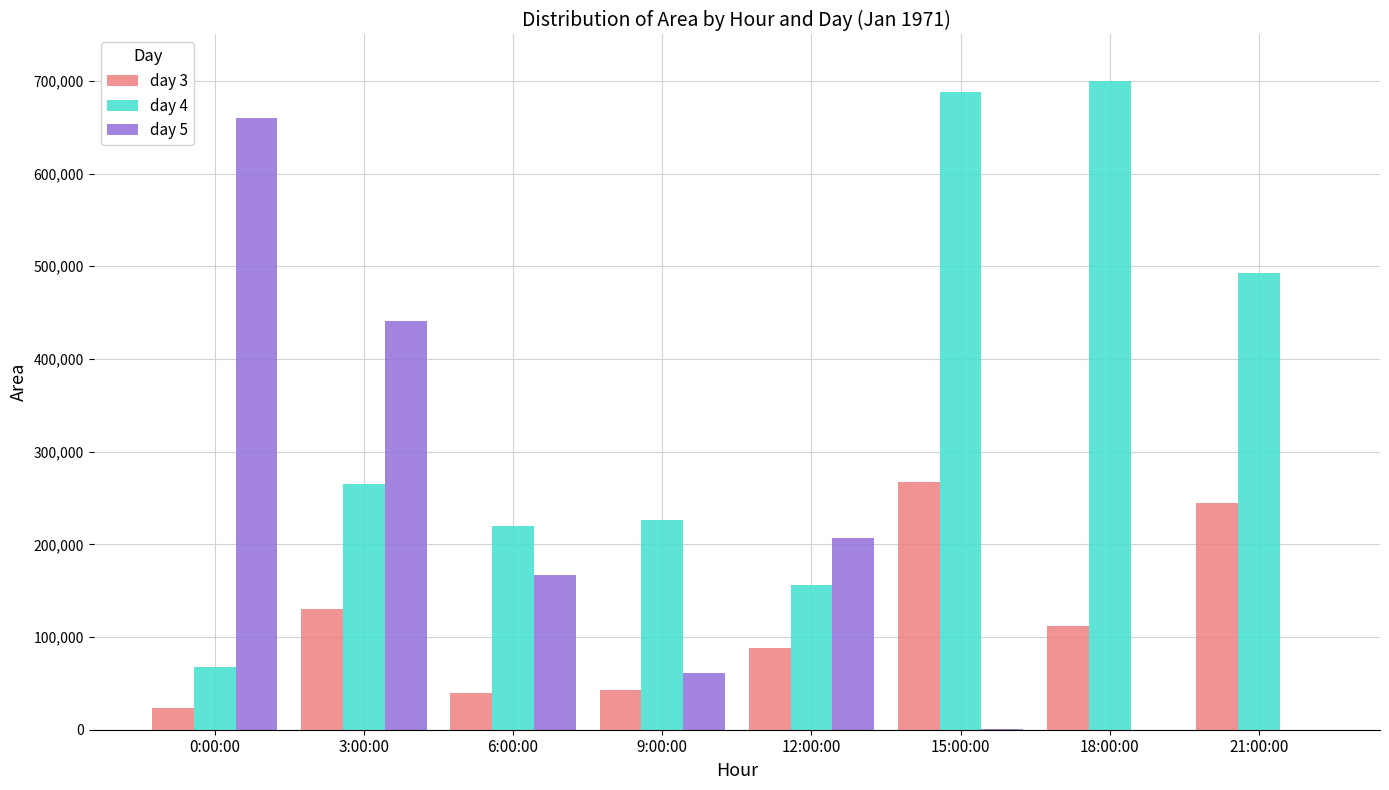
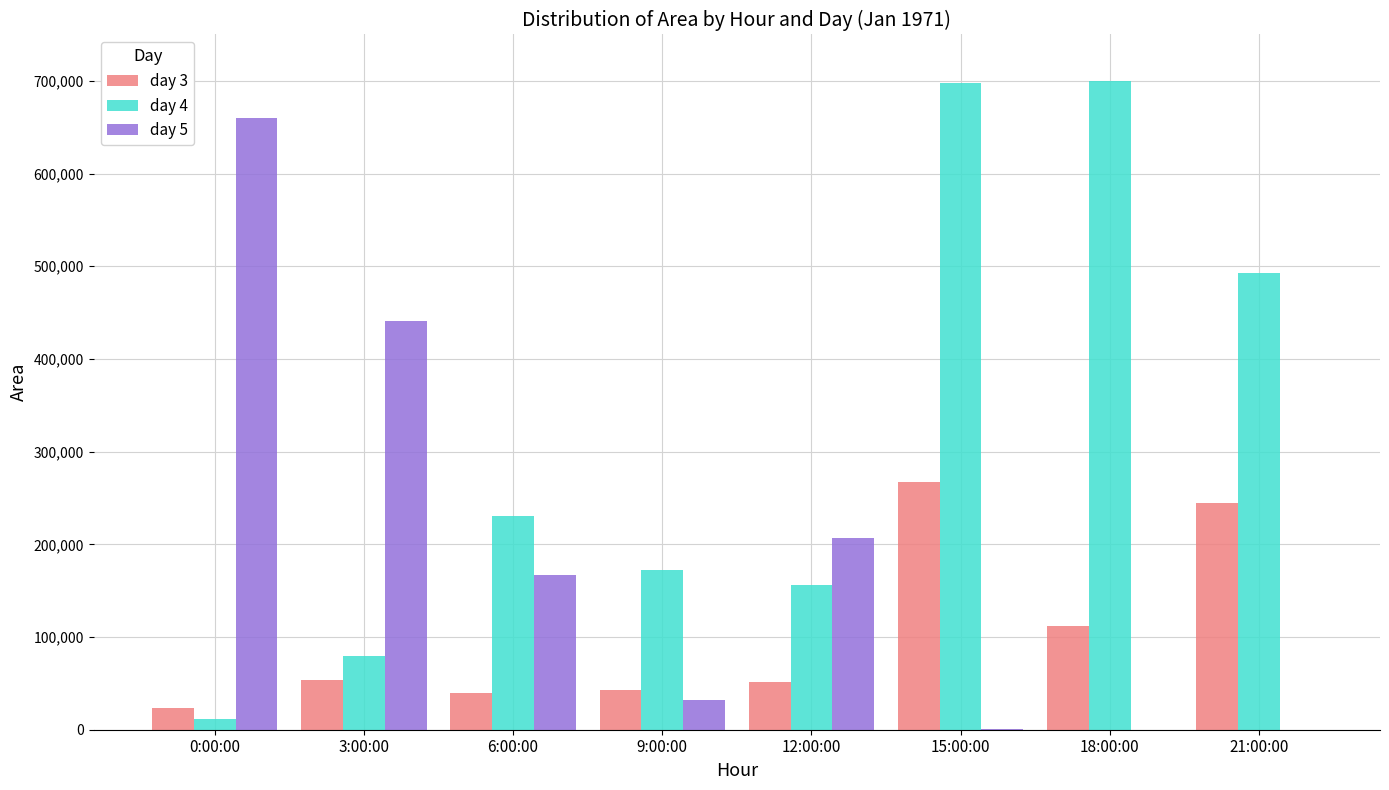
  {
    "day 3": {
      "0:00:00": "20,000",
-     "3:00:00": "130,000",
+     "3:00:00": "50,000",
      "6:00:00": "40,000",
      "9:00:00": "40,000",
-     "12:00:00": "90,000",
+     "12:00:00": "50,000",
      "15:00:00": "270,000",
      "18:00:00": "110,000",
      "21:00:00": "240,000"
    },
    "day 4": {
-     "0:00:00": "70,000",
-     "3:00:00": "270,000",
-     "6:00:00": "220,000",
-     "9:00:00": "230,000",
+     "0:00:00": "10,000",
+     "3:00:00": "80,000",
+     "6:00:00": "230,000",
+     "9:00:00": "170,000",
      "12:00:00": "160,000",
-     "15:00:00": "690,000",
+     "15:00:00": "700,000",
      "18:00:00": "700,000",
      "21:00:00": "490,000"
    },
    "day 5": {
      "0:00:00": "660,000",
      "3:00:00": "440,000",
      "6:00:00": "170,000",
-     "9:00:00": "60,000",
+     "9:00:00": "30,000",
      "12:00:00": "210,000",
      "18:00:00": "0",
      "21:00:00": "0"
    }
  }
